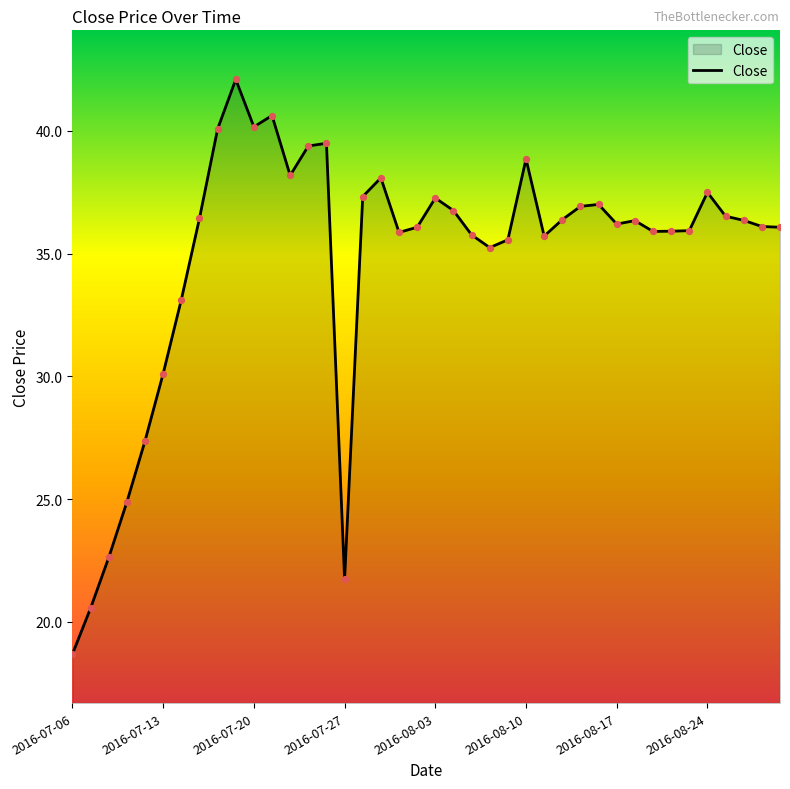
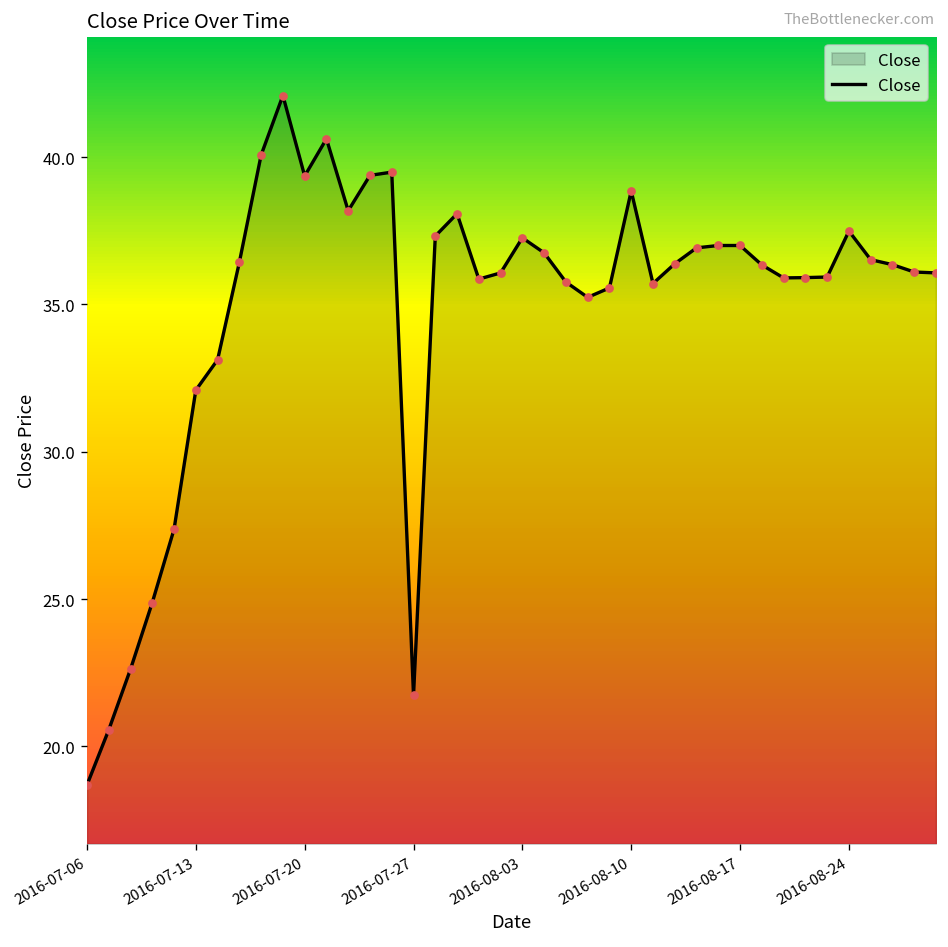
  {
    "2016-07-06": 18.7,
-   "2016-07-13": 30.1,
-   "2016-07-20": 40.2,
+   "2016-07-13": 32.1,
+   "2016-07-20": 39.4,
    "2016-07-27": 21.7,
    "2016-08-03": 37.3,
    "2016-08-10": 38.9,
-   "2016-08-17": 36.2,
+   "2016-08-17": 37.0,
    "2016-08-24": 37.5
  }
